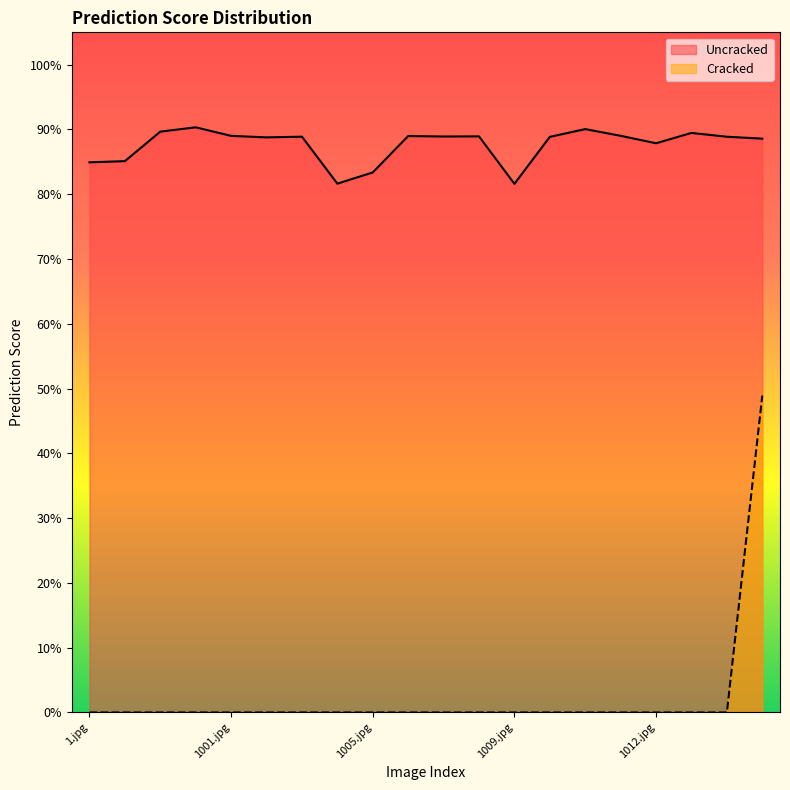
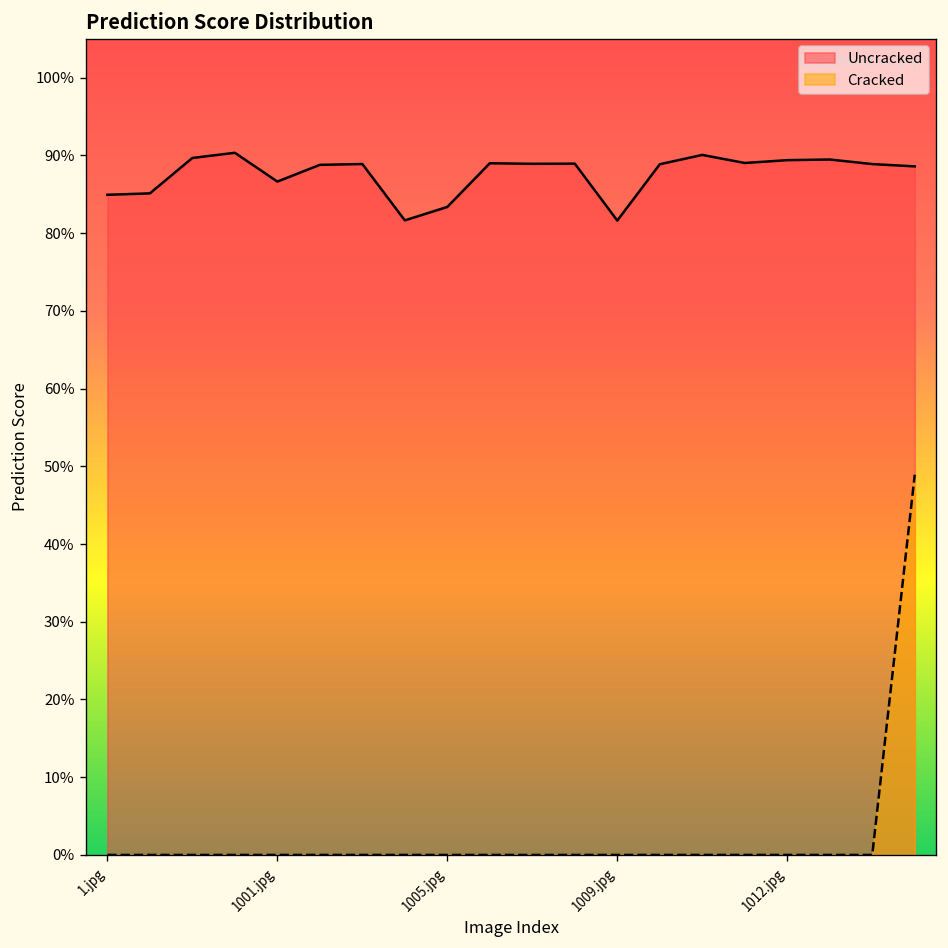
  {
    "Uncracked": {
      "1.jpg": "85%",
-     "1001.jpg": "89%",
+     "1001.jpg": "87%",
      "1005.jpg": "83%",
      "1009.jpg": "82%",
-     "1012.jpg": "88%"
+     "1012.jpg": "89%"
    },
    "Cracked": {
      "1.jpg": "0%",
      "1001.jpg": "0%",
      "1005.jpg": "0%",
      "1009.jpg": "0%",
      "1012.jpg": "0%"
    }
  }
